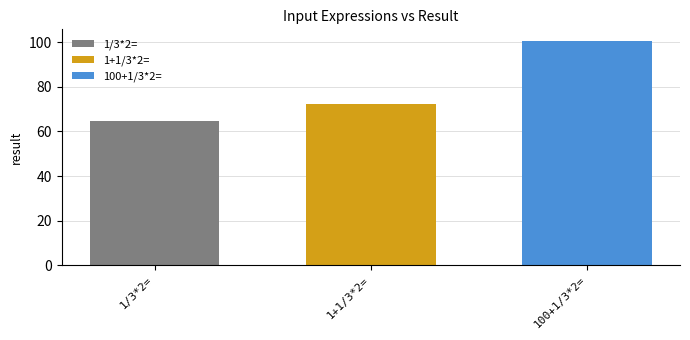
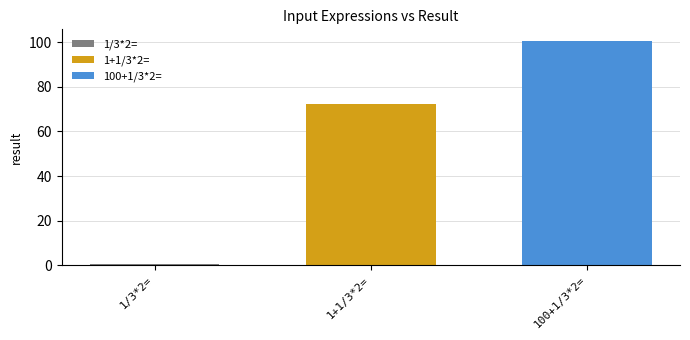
  {
-   "1/3*2=": 65,
+   "1/3*2=": 1,
    "1+1/3*2=": 72,
    "100+1/3*2=": 101
  }
